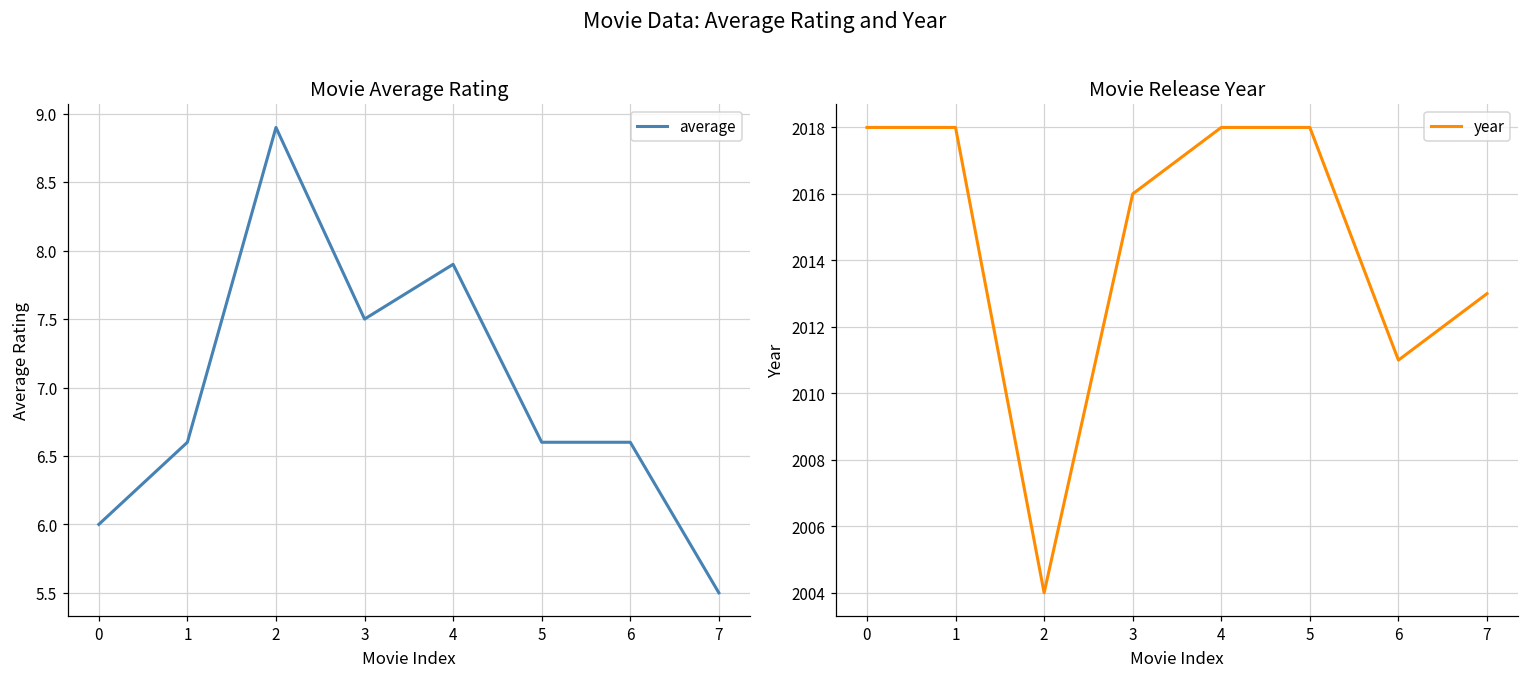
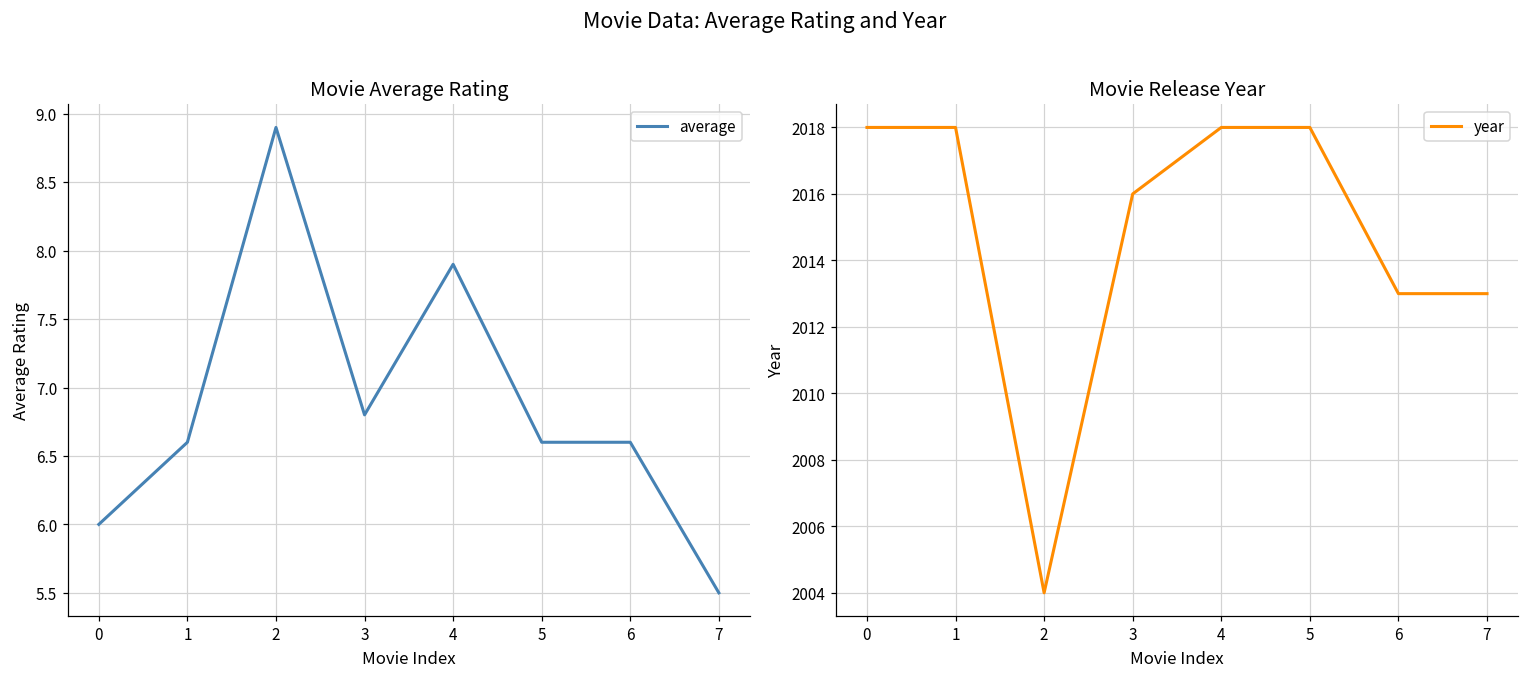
  {
    "Movie Average Rating": {
      "0": 6.0,
      "1": 6.6,
      "2": 8.9,
-     "3": 7.5,
+     "3": 6.8,
      "4": 7.9,
      "5": 6.6,
      "6": 6.6,
      "7": 5.5
    },
    "Movie Release Year": {
      "0": 2018,
      "1": 2018,
      "2": 2004,
      "3": 2016,
      "4": 2018,
      "5": 2018,
-     "6": 2011,
+     "6": 2013,
      "7": 2013
    }
  }
